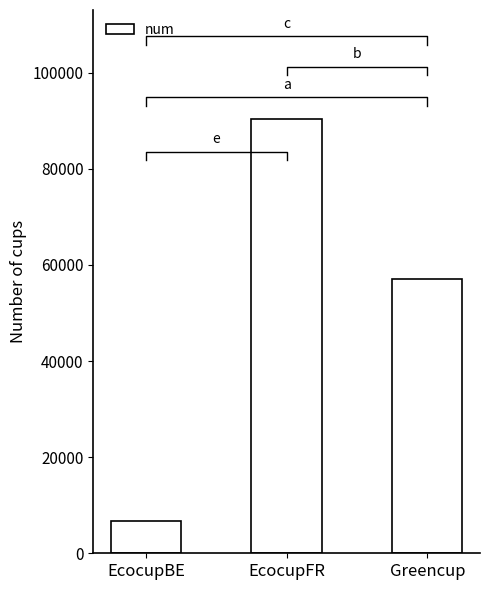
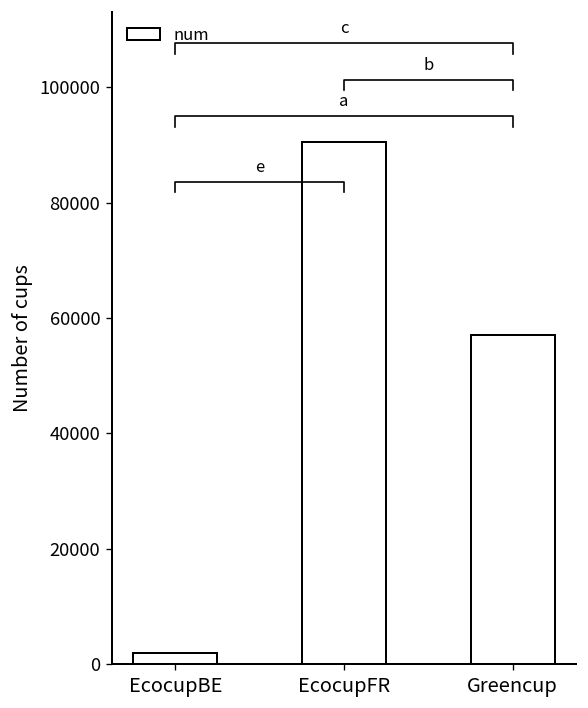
  {
    "num": {
-     "EcocupBE": 7000,
+     "EcocupBE": 2000,
      "EcocupFR": 90000,
      "Greencup": 57000
    }
  }
